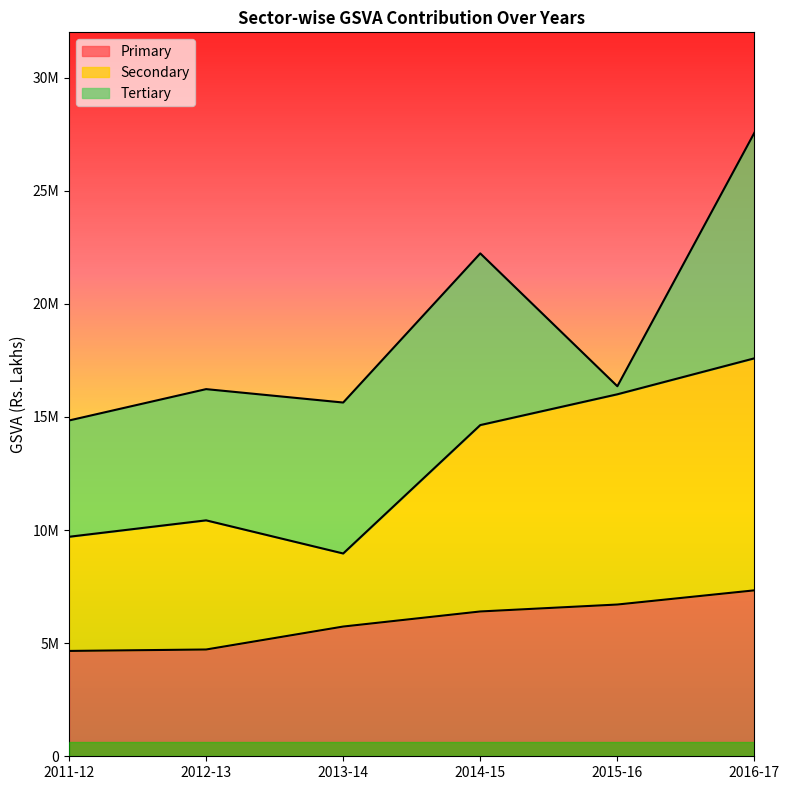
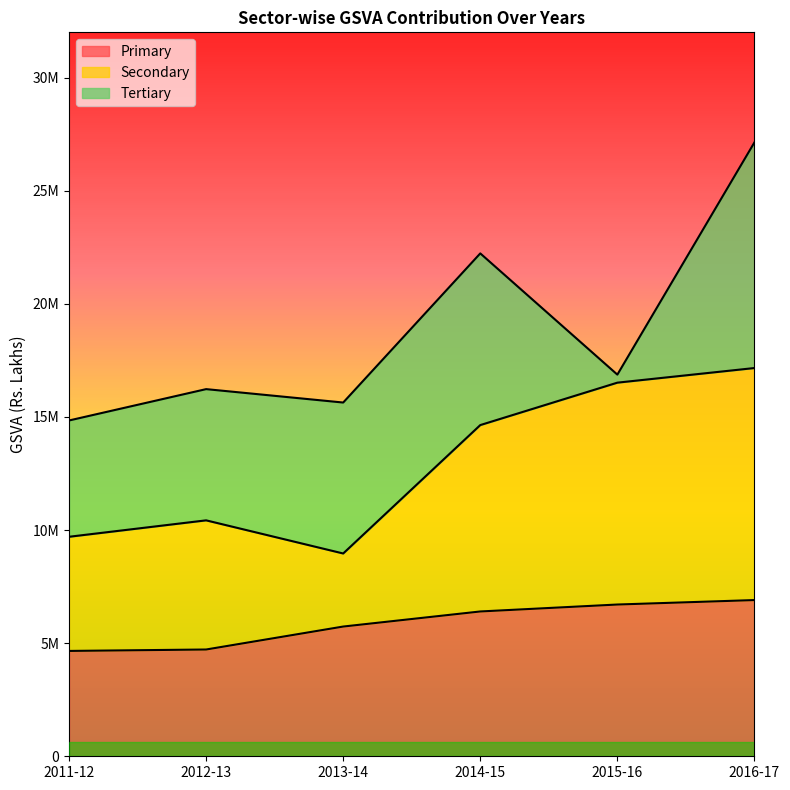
  {
    "Primary": {
      "2011-12": 4700000,
      "2012-13": 4700000,
      "2013-14": 5700000,
      "2014-15": 6400000,
      "2015-16": 6700000,
-     "2016-17": 7300000
+     "2016-17": 6900000
    },
    "Secondary": {
      "2011-12": 5000000,
      "2012-13": 5700000,
      "2013-14": 3200000,
      "2014-15": 8200000,
-     "2015-16": 9300000,
+     "2015-16": 9800000,
      "2016-17": 10300000
    },
    "Tertiary": {
      "2011-12": 5100000,
      "2012-13": 5800000,
      "2013-14": 6700000,
      "2014-15": 7600000,
      "2015-16": 400000,
      "2016-17": 10000000
    }
  }
